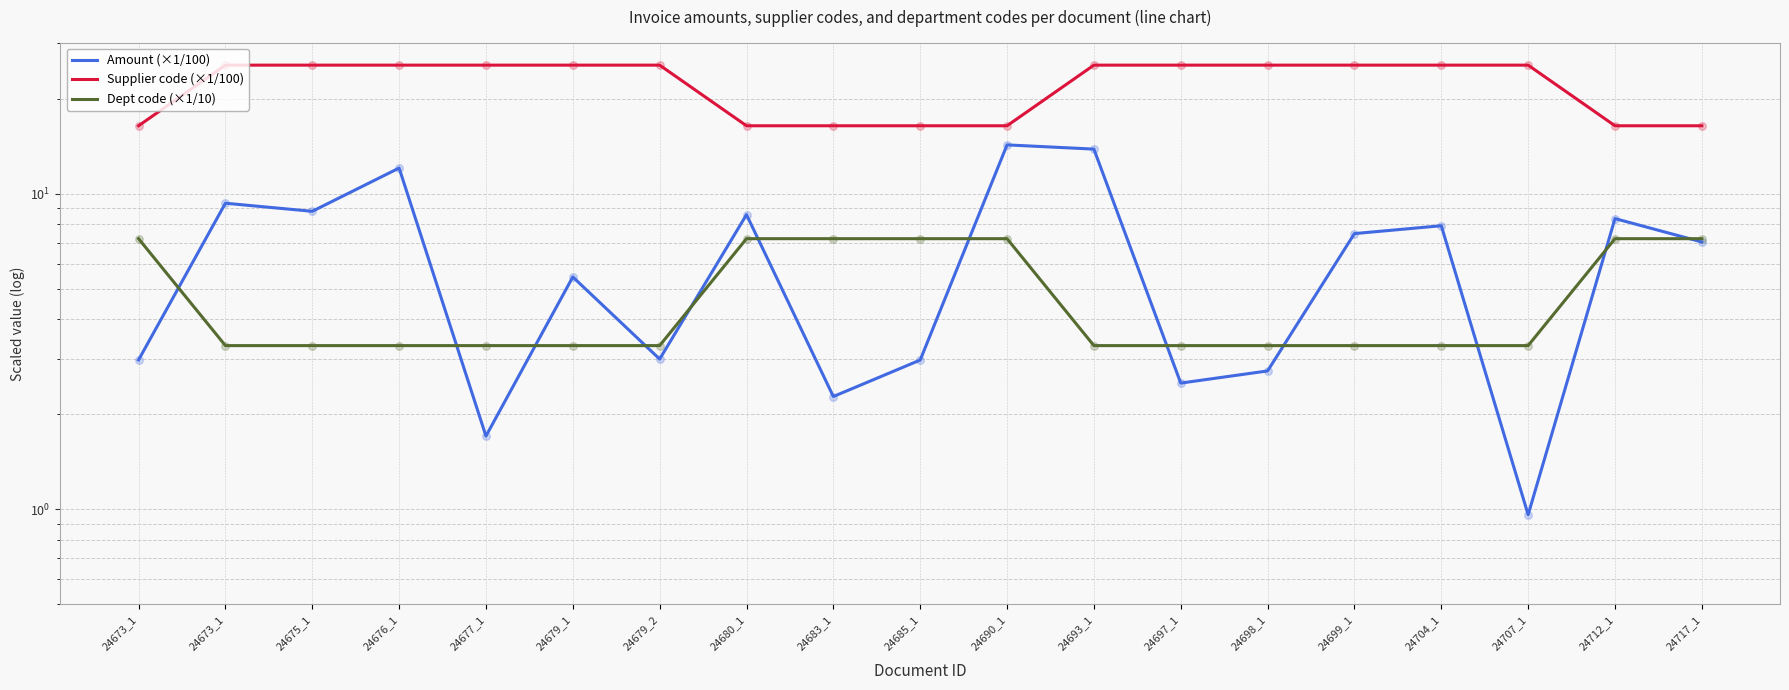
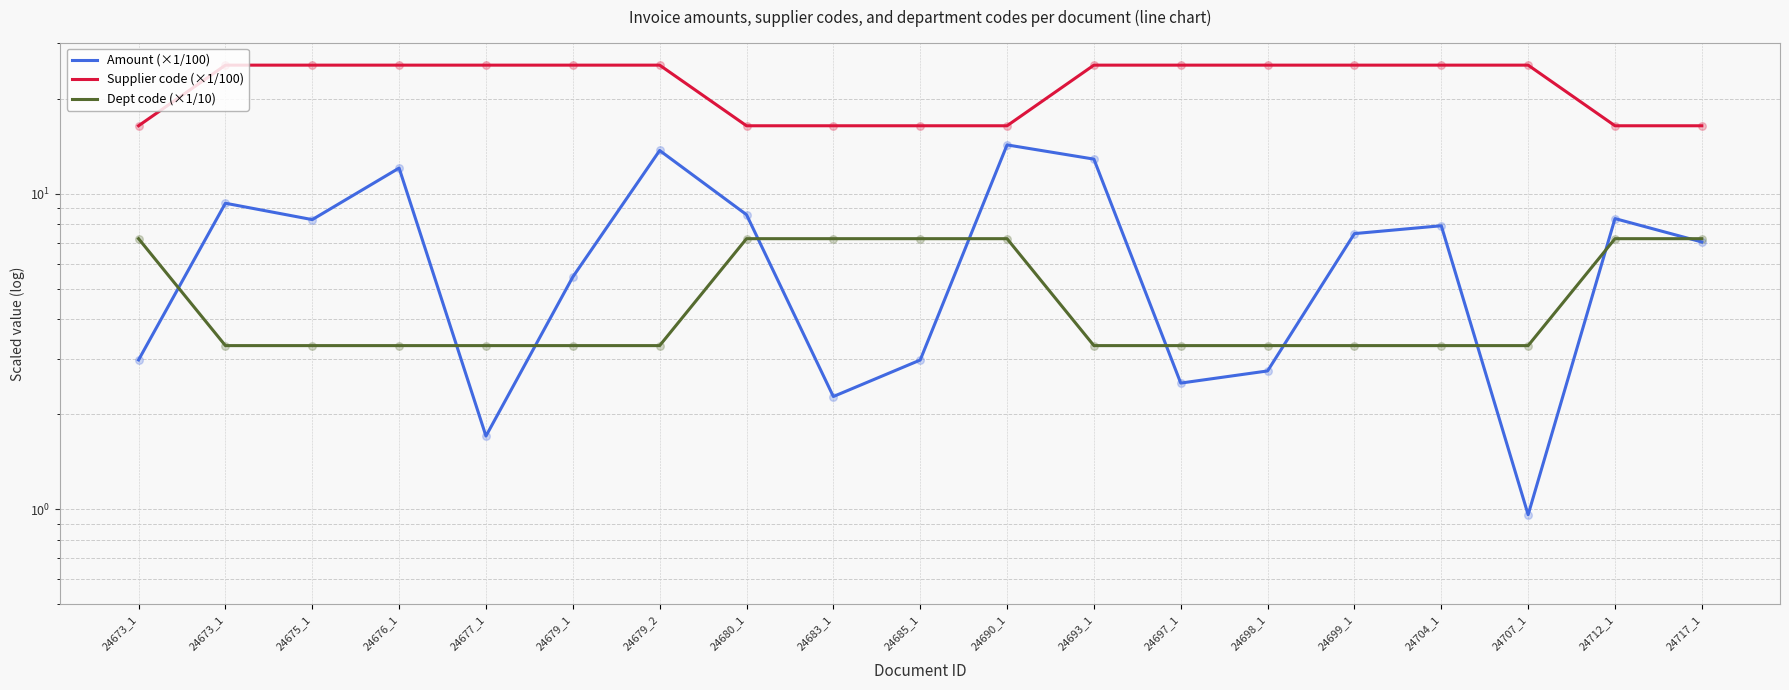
  {
    "Amount (×1/100)": {
-     "24675_1": 8.8,
+     "24675_1": 8.3,
      "24676_1": 12.1,
      "24677_1": 1.7,
      "24679_1": 5.4,
-     "24679_2": 3.0,
+     "24679_2": 13.7,
      "24680_1": 8.6,
      "24683_1": 2.3,
      "24685_1": 3.0,
      "24690_1": 14,
-     "24693_1": 14,
+     "24693_1": 12.9,
      "24697_1": 2.5,
      "24698_1": 2.7,
      "24699_1": 7.5,
      "24704_1": 7.9,
      "24707_1": 0.96,
      "24712_1": 8.3,
      "24717_1": 7.0
    },
    "Supplier code (×1/100)": {
      "24675_1": 26,
      "24676_1": 26,
      "24677_1": 26,
      "24679_1": 26,
      "24679_2": 26,
      "24680_1": 16,
      "24683_1": 16,
      "24685_1": 16,
      "24690_1": 16,
      "24693_1": 26,
      "24697_1": 26,
      "24698_1": 26,
      "24699_1": 26,
      "24704_1": 26,
      "24707_1": 26,
      "24712_1": 16,
      "24717_1": 16
    },
    "Dept code (×1/10)": {
      "24675_1": 3.3,
      "24676_1": 3.3,
      "24677_1": 3.3,
      "24679_1": 3.3,
      "24679_2": 3.3,
      "24680_1": 7.2,
      "24683_1": 7.2,
      "24685_1": 7.2,
      "24690_1": 7.2,
      "24693_1": 3.3,
      "24697_1": 3.3,
      "24698_1": 3.3,
      "24699_1": 3.3,
      "24704_1": 3.3,
      "24707_1": 3.3,
      "24712_1": 7.2,
      "24717_1": 7.2
    }
  }
